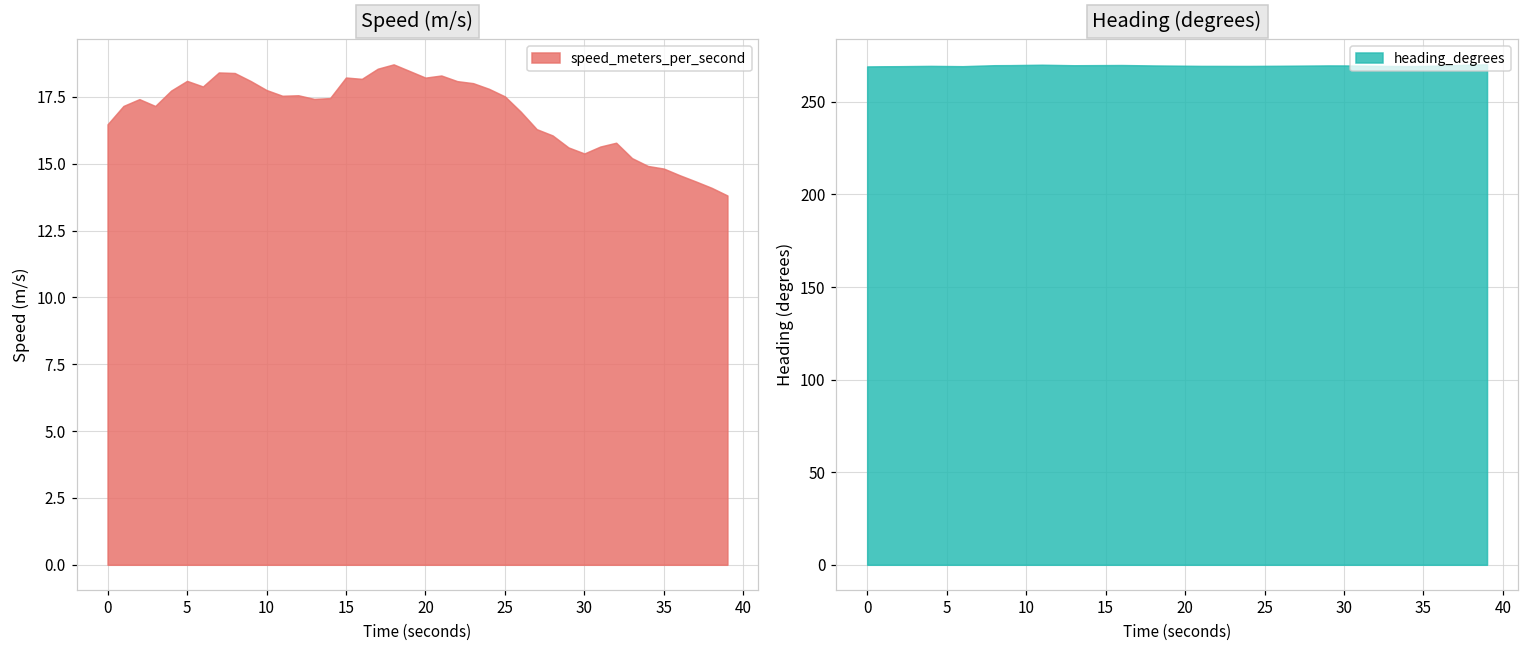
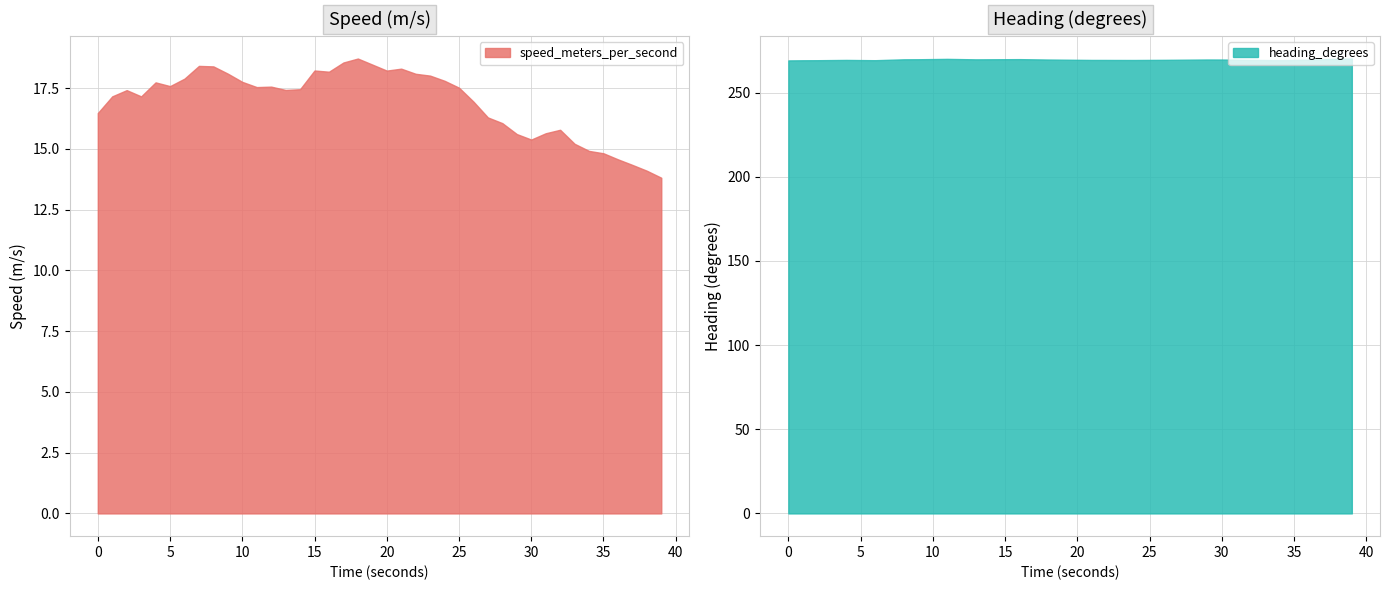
  {
    "Speed (m/s)": {
      "0": 16.5,
-     "5": 18.1,
+     "5": 17.6,
      "10": 17.8,
      "15": 18.2,
      "20": 18.2,
      "25": 17.5,
      "30": 15.4,
      "35": 14.8
    },
    "Heading (degrees)": {
      "0": 269,
      "5": 269,
      "10": 270,
      "15": 270,
      "20": 269,
      "25": 269,
      "30": 270
    }
  }
